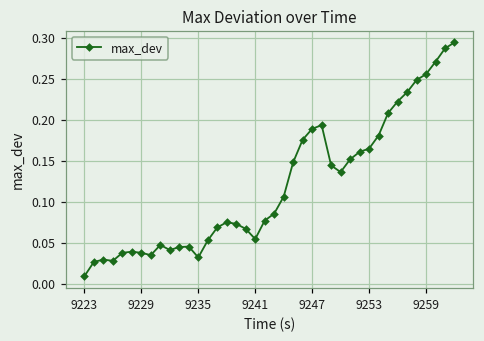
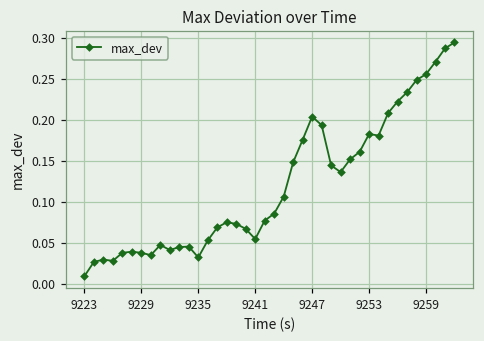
  {
    "9223": 0.01,
    "9229": 0.04,
    "9235": 0.03,
    "9241": 0.05,
-   "9247": 0.19,
-   "9253": 0.16,
+   "9247": 0.20,
+   "9253": 0.18,
    "9259": 0.26
  }
